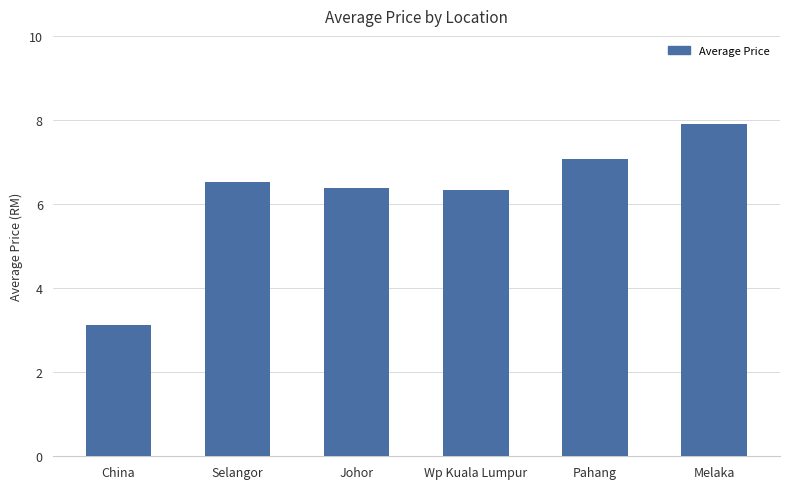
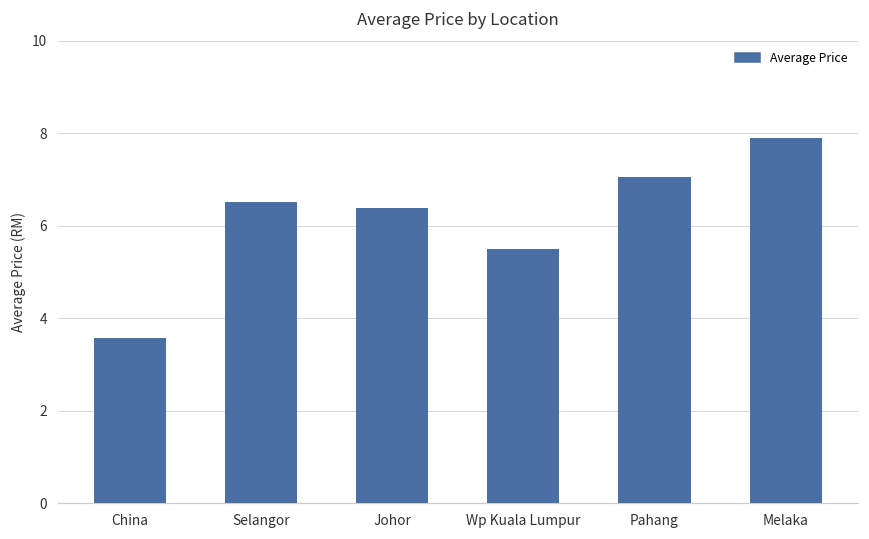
  {
-   "China": 3.1,
+   "China": 3.6,
    "Selangor": 6.5,
    "Johor": 6.4,
-   "Wp Kuala Lumpur": 6.3,
+   "Wp Kuala Lumpur": 5.5,
    "Pahang": 7.1,
    "Melaka": 7.9
  }
